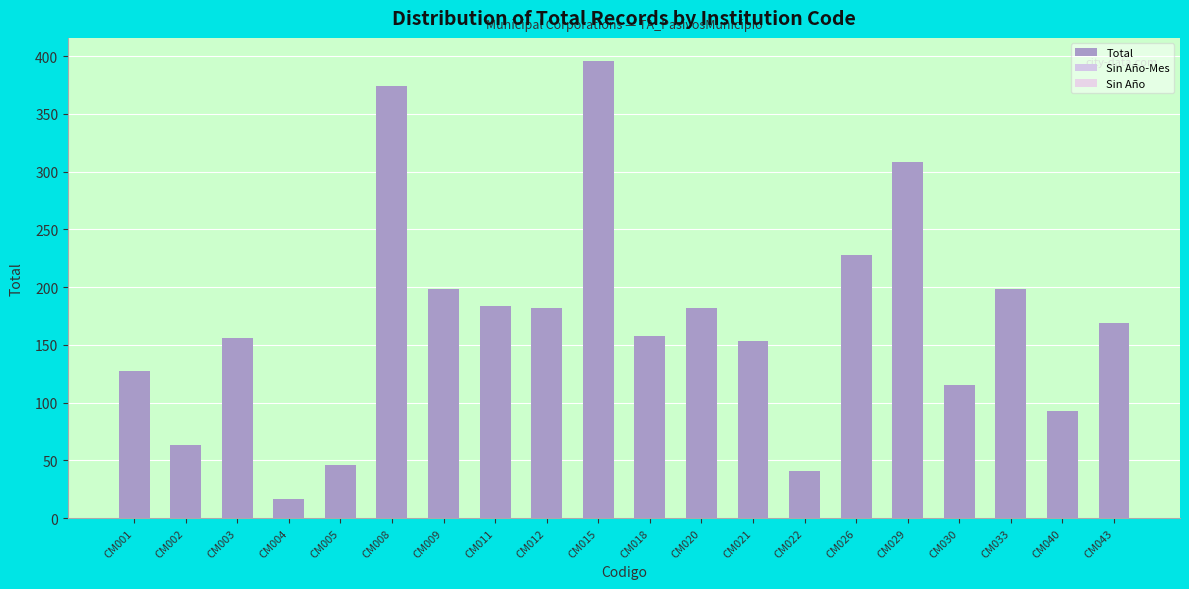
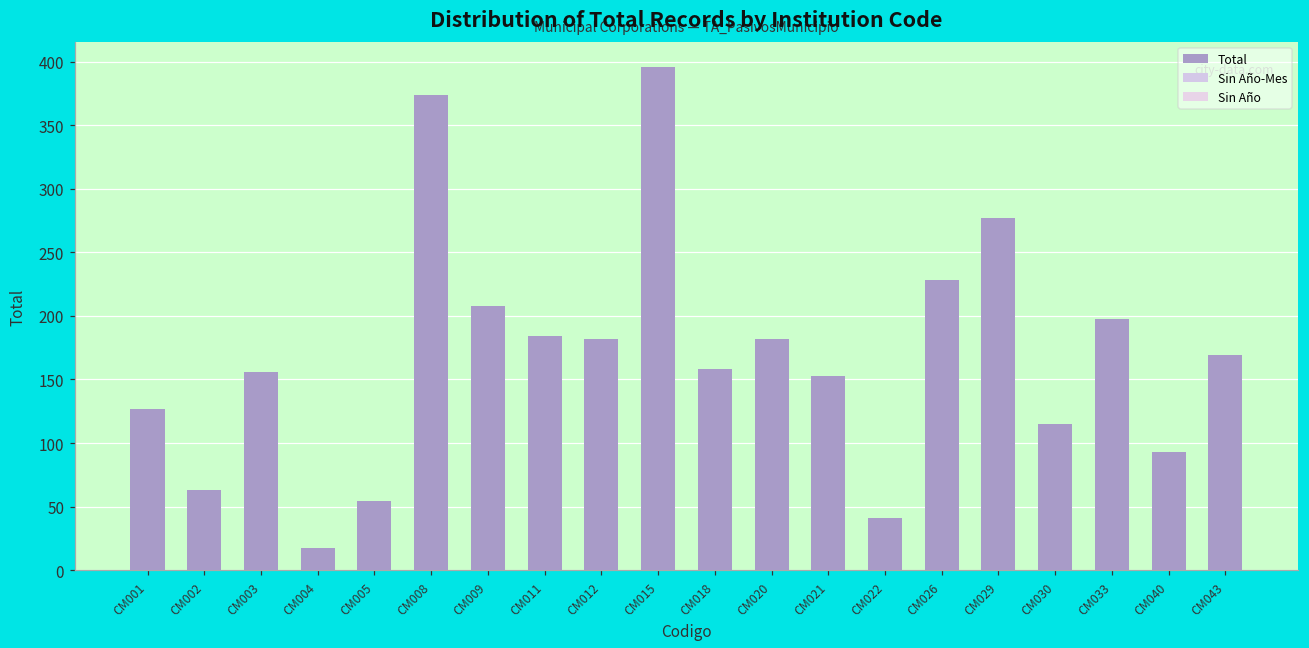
  {
    "Total": {
      "CM001": 127,
      "CM002": 63,
      "CM003": 156,
      "CM004": 17,
-     "CM005": 46,
+     "CM005": 54,
      "CM008": 374,
-     "CM009": 198,
+     "CM009": 208,
      "CM011": 184,
      "CM012": 182,
      "CM015": 396,
      "CM018": 158,
      "CM020": 182,
      "CM021": 153,
      "CM022": 41,
      "CM026": 228,
-     "CM029": 308,
+     "CM029": 277,
      "CM030": 115,
      "CM033": 198,
      "CM040": 93,
      "CM043": 169
    },
    "Sin Año": {
      "CM001": 0,
      "CM002": 0,
      "CM003": 0,
      "CM004": 0,
      "CM005": 0,
      "CM008": 0,
      "CM009": 0,
      "CM011": 0,
      "CM012": 0,
      "CM015": 0,
      "CM018": 0,
      "CM020": 0,
      "CM021": 0,
      "CM022": 0,
      "CM026": 0,
      "CM029": 0,
      "CM030": 0,
      "CM033": 0,
      "CM040": 0,
      "CM043": 0
    }
  }
